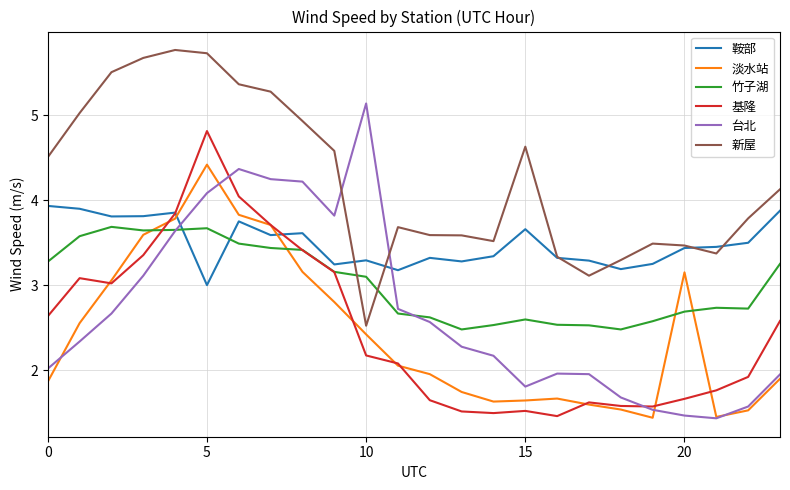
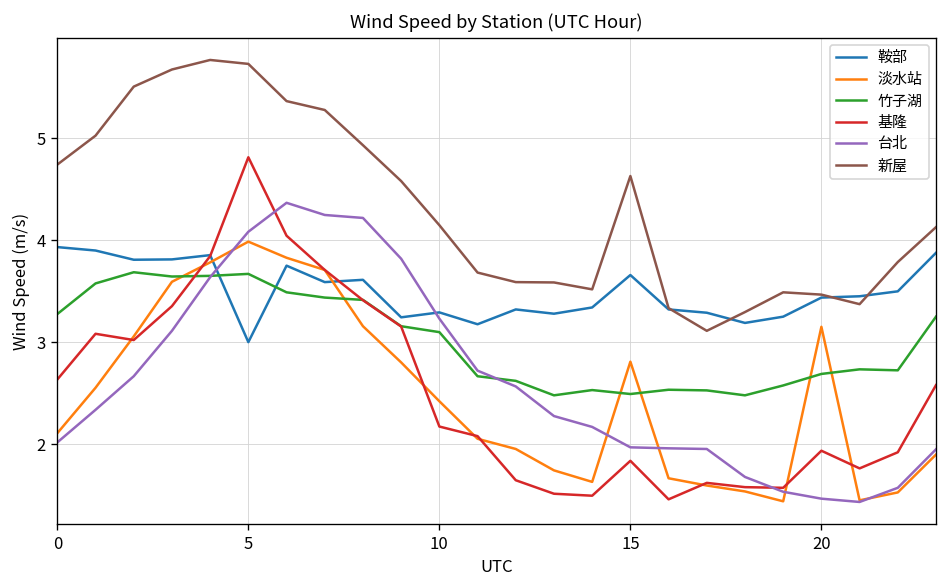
  {
    "鞍部": {
      "0": 3.9,
      "5": 3.0,
      "10": 3.3,
      "15": 3.7
    },
    "淡水站": {
-     "0": 1.9,
-     "5": 4.4,
+     "0": 2.1,
+     "5": 4.0,
      "10": 2.4,
-     "15": 1.6,
+     "15": 2.8,
      "20": 3.2
    },
    "竹子湖": {
      "0": 3.3,
      "5": 3.7,
      "10": 3.1,
-     "15": 2.6,
+     "15": 2.5,
      "20": 2.7
    },
    "基隆": {
      "0": 2.6,
      "5": 4.8,
      "10": 2.2,
-     "15": 1.5,
-     "20": 1.7
+     "15": 1.8,
+     "20": 1.9
    },
    "台北": {
      "0": 2.0,
      "5": 4.1,
-     "10": 5.1,
-     "15": 1.8,
+     "10": 3.2,
+     "15": 2.0,
      "20": 1.5
    },
    "新屋": {
-     "0": 4.5,
+     "0": 4.7,
      "5": 5.7,
-     "10": 2.5,
+     "10": 4.1,
      "15": 4.6
    }
  }
